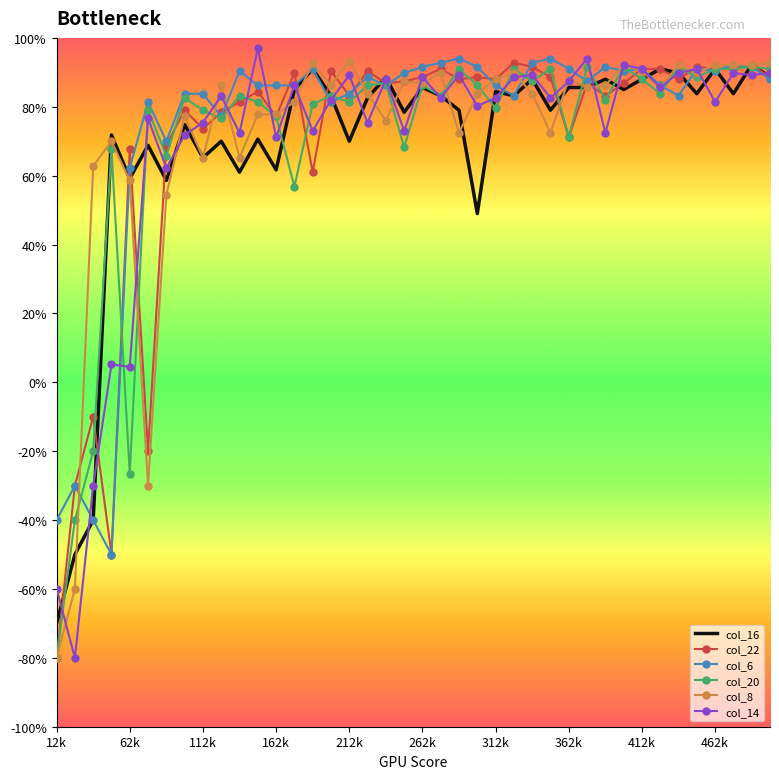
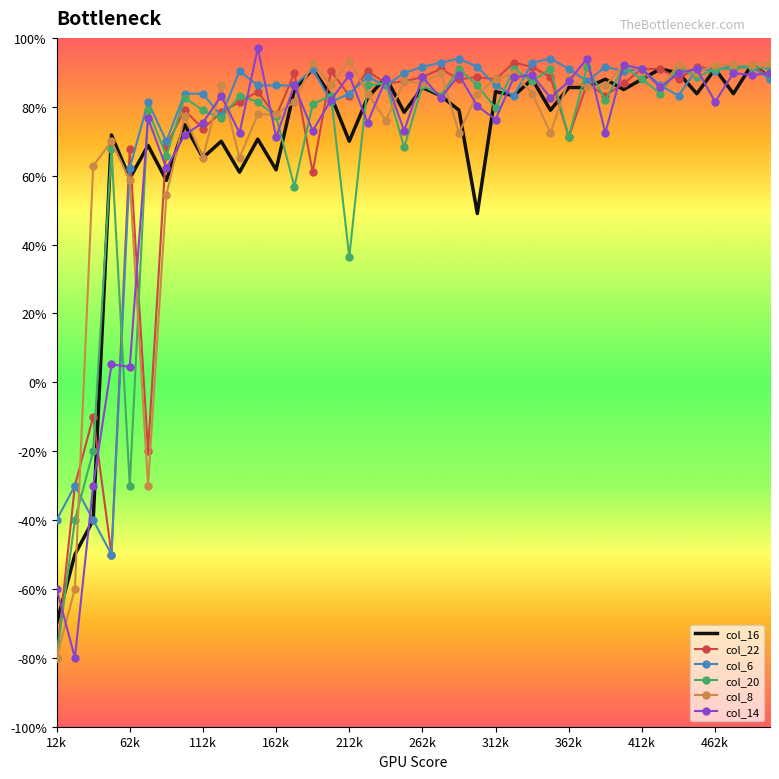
  {
    "col_16": {
      "12k": "-70%",
      "162k": "62%",
      "212k": "70%",
      "312k": "84%",
      "362k": "86%"
    },
    "col_22": {
      "62k": "68%",
      "112k": "74%"
    },
    "col_6": {
      "12k": "-40%",
      "62k": "62%",
      "112k": "84%",
      "162k": "86%",
      "262k": "92%",
      "312k": "86%",
      "362k": "91%"
    },
    "col_20": {
-     "62k": "-27%",
+     "62k": "-30%",
      "112k": "79%",
-     "212k": "81%",
+     "212k": "36%",
      "312k": "80%"
    },
    "col_8": {
      "212k": "93%",
      "462k": "92%"
    },
    "col_14": {
      "12k": "-60%",
      "62k": "5%",
      "112k": "75%",
      "162k": "71%",
      "212k": "89%",
-     "312k": "83%",
+     "312k": "76%",
      "462k": "81%"
    }
  }
